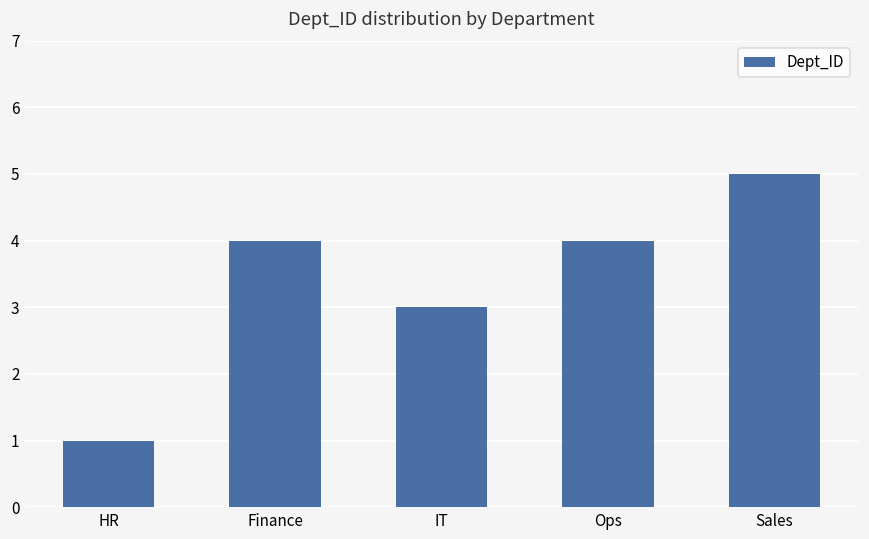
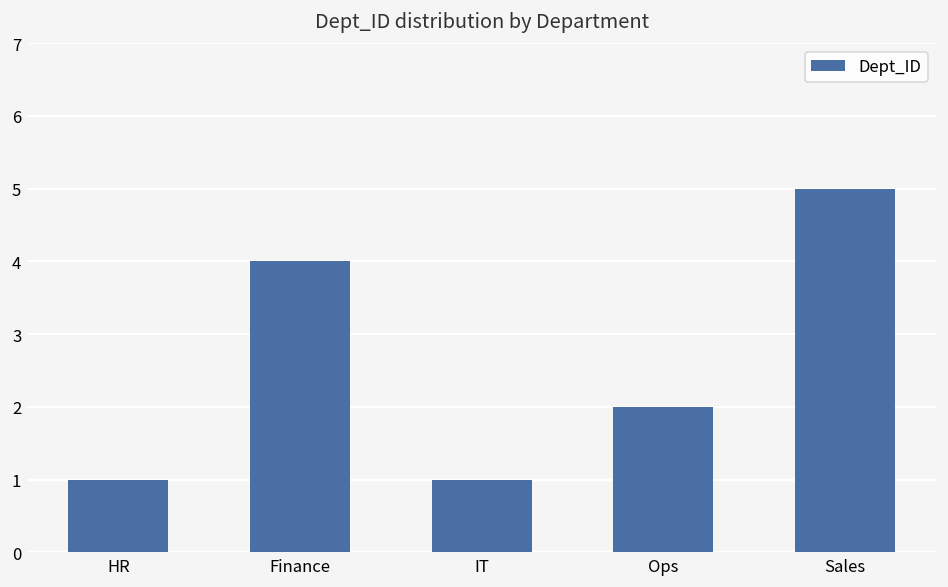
  {
    "HR": 1,
    "Finance": 4,
-   "IT": 3,
-   "Ops": 4,
+   "IT": 1,
+   "Ops": 2,
    "Sales": 5
  }
